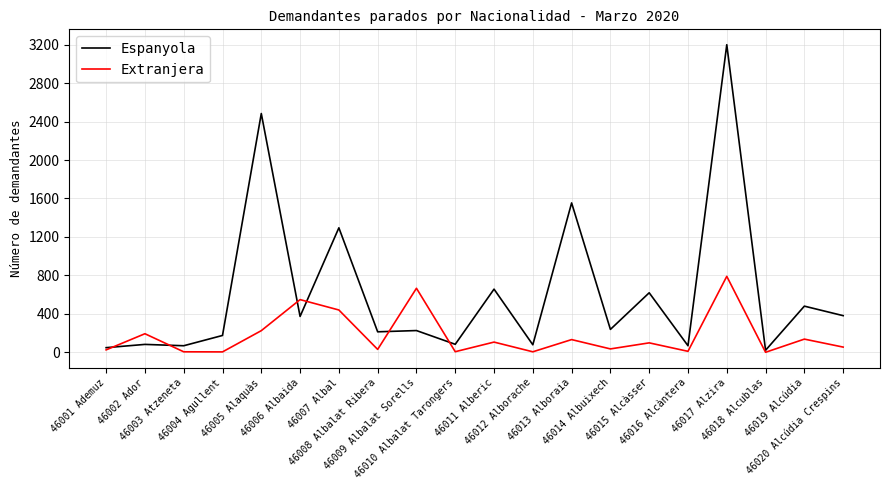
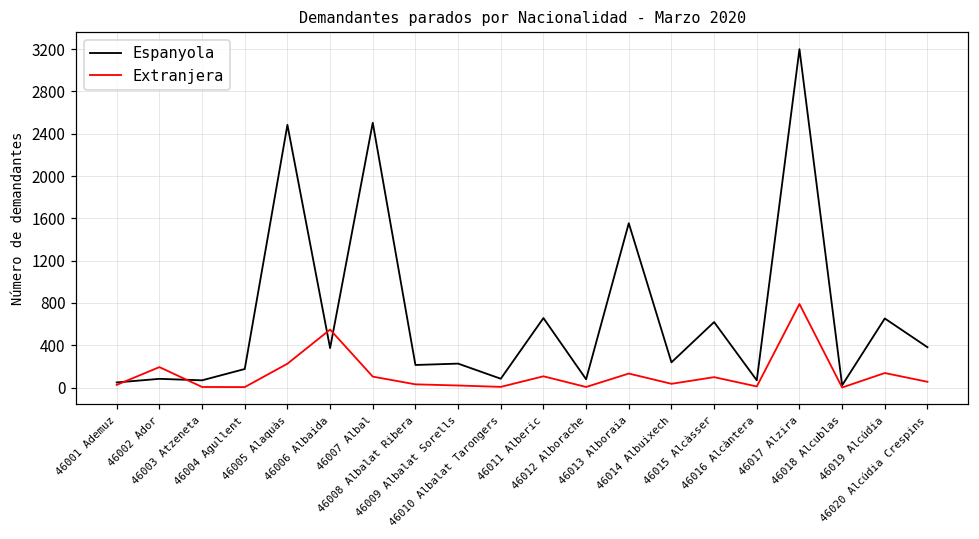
  {
    "Espanyola": {
      "46002 Ador": 100,
      "46003 Atzeneta": 100,
      "46004 Agullent": 200,
      "46005 Alaquàs": 2500,
      "46006 Albaida": 400,
-     "46007 Albal": 1300,
+     "46007 Albal": 2500,
      "46008 Albalat Ribera": 200,
      "46009 Albalat Sorells": 200,
      "46010 Albalat Tarongers": 100,
      "46011 Alberic": 700,
      "46012 Alborache": 100,
      "46013 Alboraia": 1600,
      "46014 Albuixech": 200,
      "46015 Alcàsser": 600,
      "46016 Alcàntera": 100,
      "46017 Alzira": 3200,
-     "46019 Alcúdia": 500,
+     "46019 Alcúdia": 700,
      "46020 Alcúdia Crespins": 400
    },
    "Extranjera": {
      "46002 Ador": 200,
      "46003 Atzeneta": 0,
      "46004 Agullent": 0,
      "46005 Alaquàs": 200,
      "46006 Albaida": 500,
-     "46007 Albal": 400,
+     "46007 Albal": 100,
      "46008 Albalat Ribera": 0,
-     "46009 Albalat Sorells": 700,
+     "46009 Albalat Sorells": 0,
      "46010 Albalat Tarongers": 0,
      "46011 Alberic": 100,
      "46012 Alborache": 0,
      "46013 Alboraia": 100,
      "46014 Albuixech": 0,
      "46015 Alcàsser": 100,
      "46016 Alcàntera": 0,
      "46017 Alzira": 800,
      "46019 Alcúdia": 100,
      "46020 Alcúdia Crespins": 100
    }
  }
